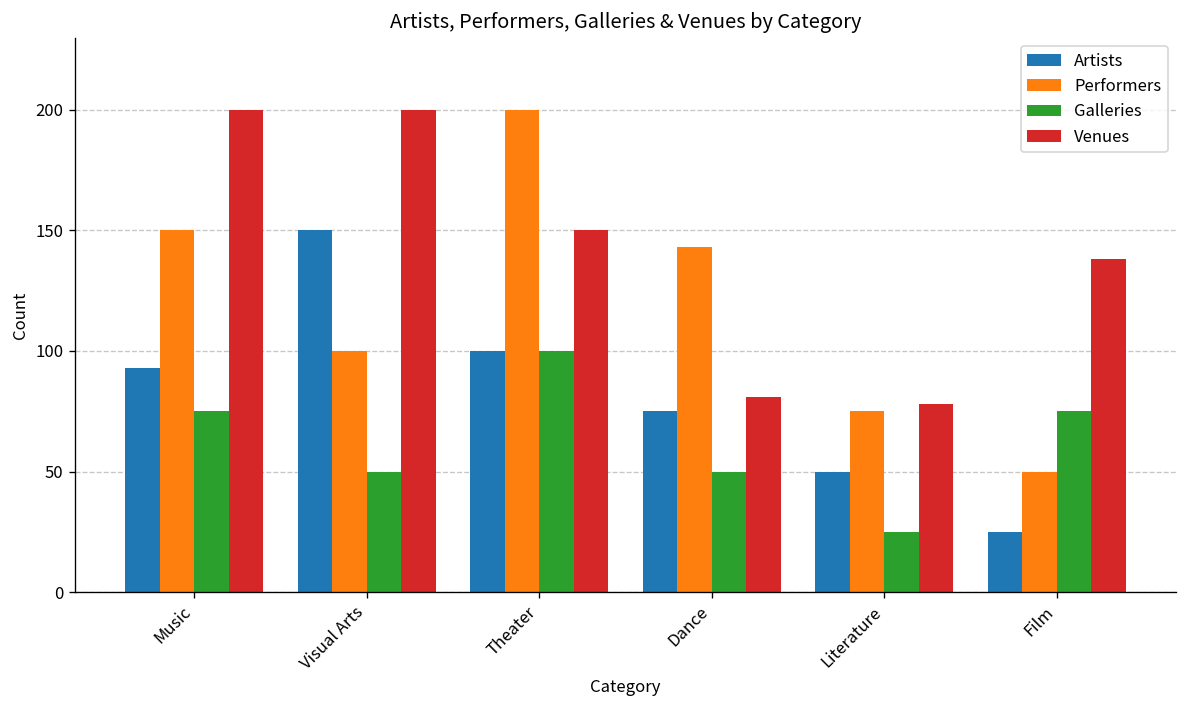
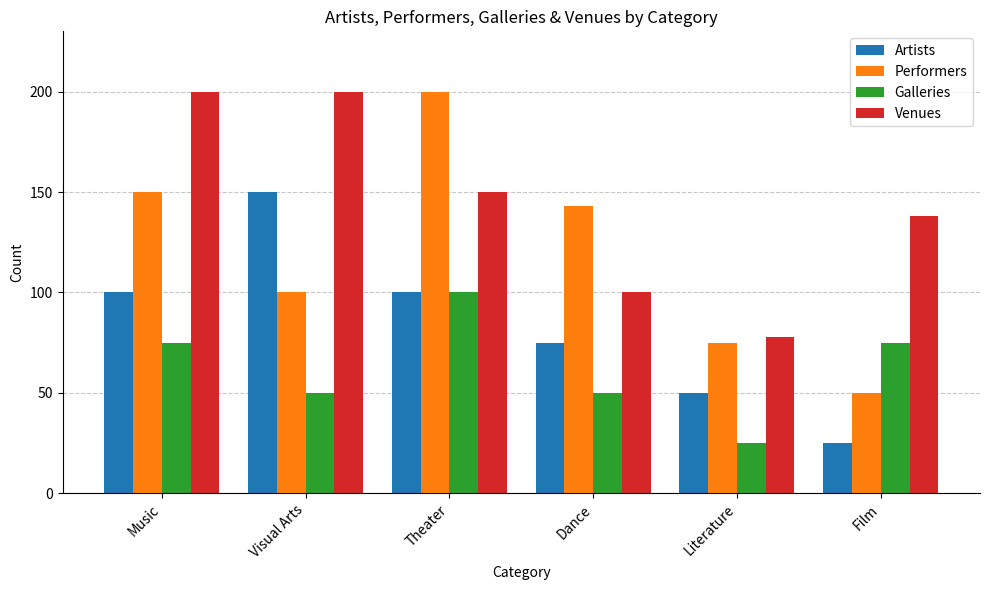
  {
    "Artists": {
-     "Music": 93,
+     "Music": 100,
      "Visual Arts": 150,
      "Theater": 100,
      "Dance": 75,
      "Literature": 50,
      "Film": 25
    },
    "Performers": {
      "Music": 150,
      "Visual Arts": 100,
      "Theater": 200,
      "Dance": 143,
      "Literature": 75,
      "Film": 50
    },
    "Galleries": {
      "Music": 75,
      "Visual Arts": 50,
      "Theater": 100,
      "Dance": 50,
      "Literature": 25,
      "Film": 75
    },
    "Venues": {
      "Music": 200,
      "Visual Arts": 200,
      "Theater": 150,
-     "Dance": 81,
+     "Dance": 100,
      "Literature": 78,
      "Film": 138
    }
  }
